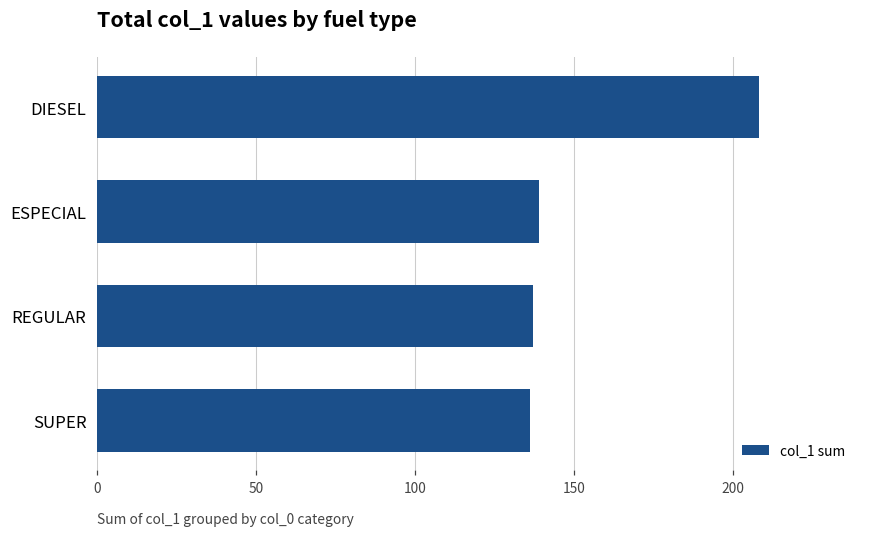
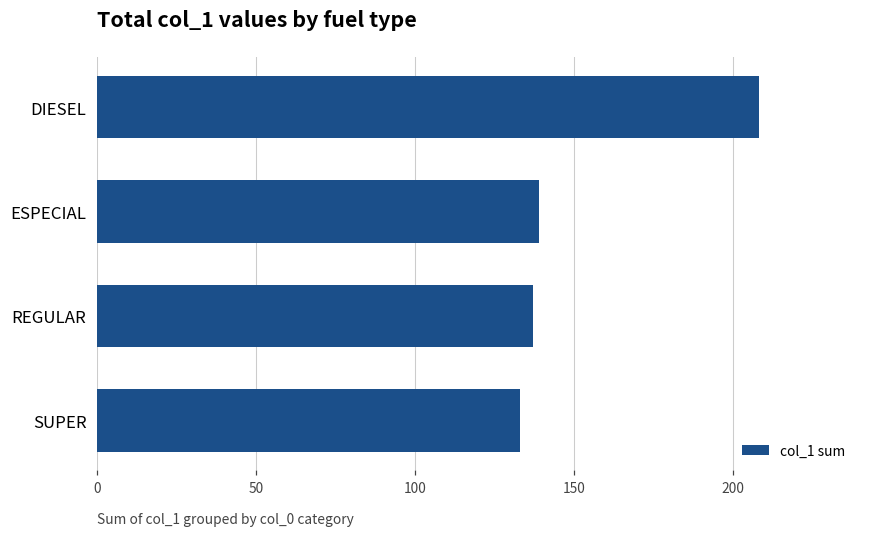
  {
    "DIESEL": 208,
    "ESPECIAL": 139,
    "REGULAR": 137,
-   "SUPER": 136
+   "SUPER": 133
  }
